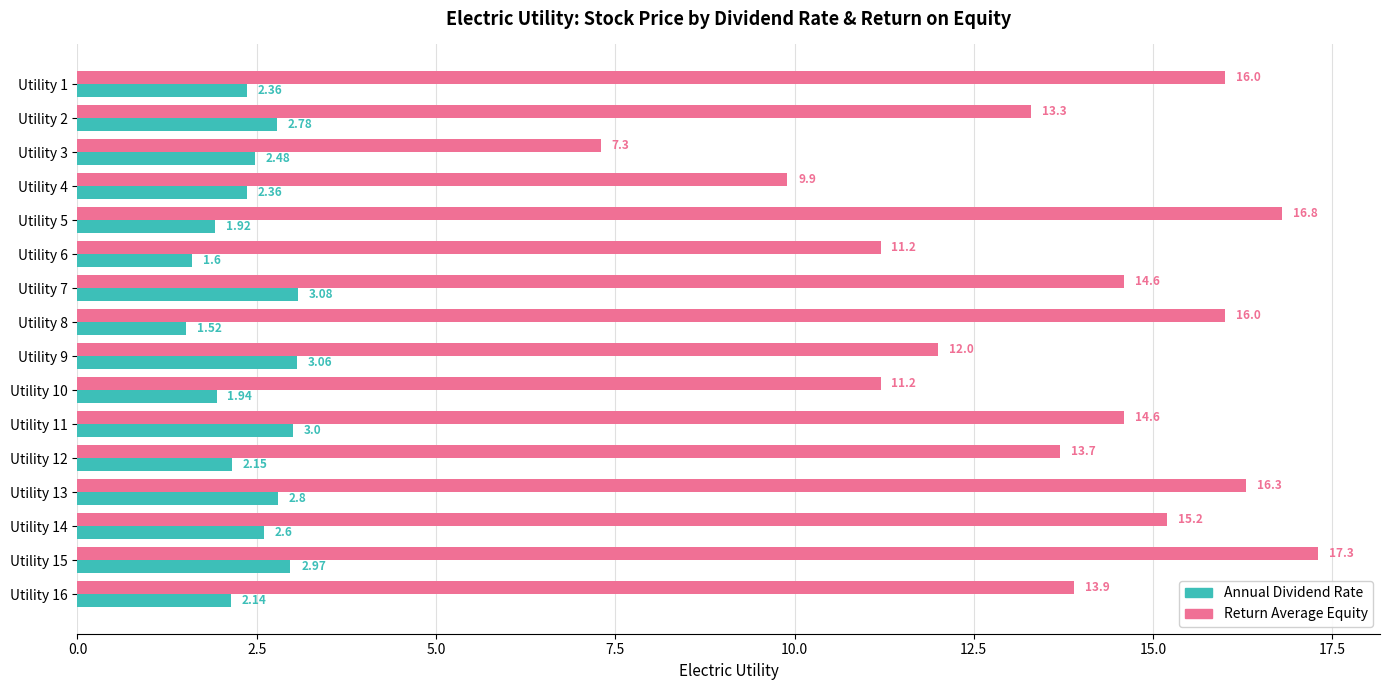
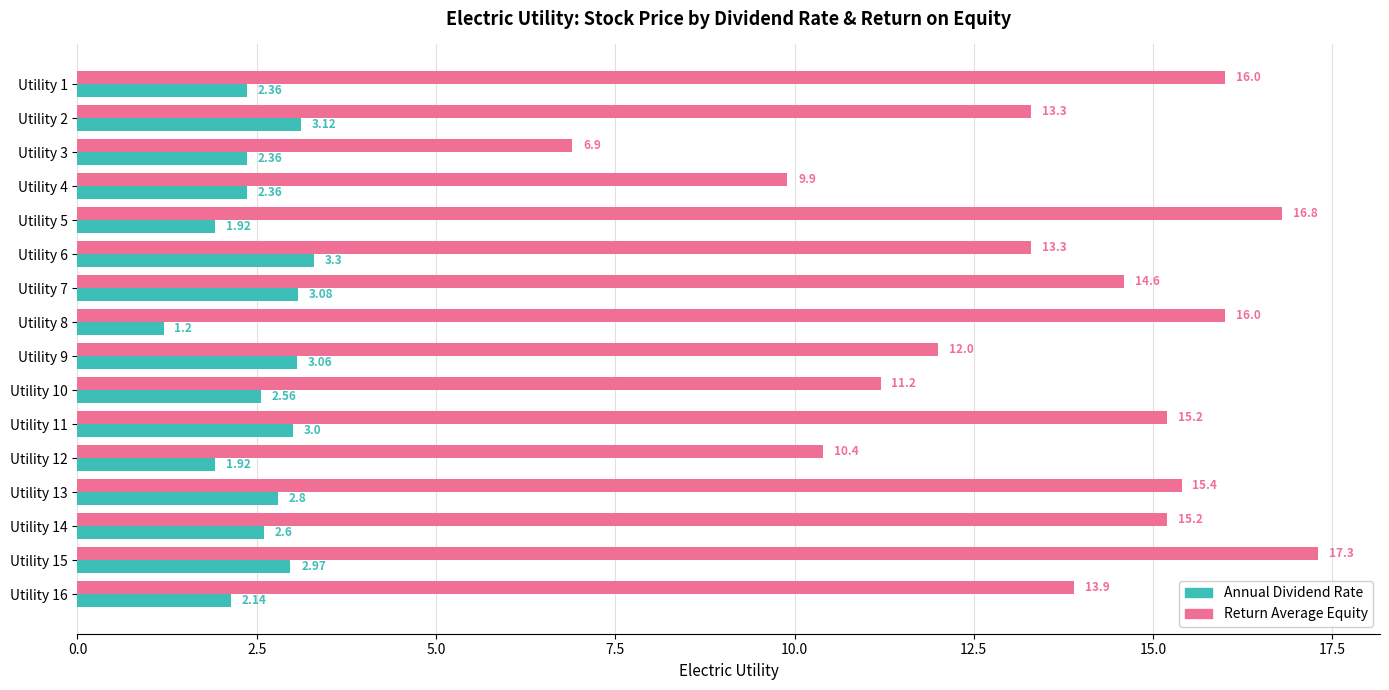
  {
    "Annual Dividend Rate": {
      "Utility 1": 2.36,
-     "Utility 2": 2.78,
-     "Utility 3": 2.48,
+     "Utility 2": 3.12,
+     "Utility 3": 2.36,
      "Utility 4": 2.36,
      "Utility 5": 1.92,
-     "Utility 6": 1.6,
+     "Utility 6": 3.3,
      "Utility 7": 3.08,
-     "Utility 8": 1.52,
+     "Utility 8": 1.2,
      "Utility 9": 3.06,
-     "Utility 10": 1.94,
+     "Utility 10": 2.56,
      "Utility 11": 3.0,
-     "Utility 12": 2.15,
+     "Utility 12": 1.92,
      "Utility 13": 2.8,
      "Utility 14": 2.6,
      "Utility 15": 2.97,
      "Utility 16": 2.14
    },
    "Return Average Equity": {
      "Utility 1": 16.0,
      "Utility 2": 13.3,
-     "Utility 3": 7.3,
+     "Utility 3": 6.9,
      "Utility 4": 9.9,
      "Utility 5": 16.8,
-     "Utility 6": 11.2,
+     "Utility 6": 13.3,
      "Utility 7": 14.6,
      "Utility 8": 16.0,
      "Utility 9": 12.0,
      "Utility 10": 11.2,
-     "Utility 11": 14.6,
-     "Utility 12": 13.7,
-     "Utility 13": 16.3,
+     "Utility 11": 15.2,
+     "Utility 12": 10.4,
+     "Utility 13": 15.4,
      "Utility 14": 15.2,
      "Utility 15": 17.3,
      "Utility 16": 13.9
    }
  }
